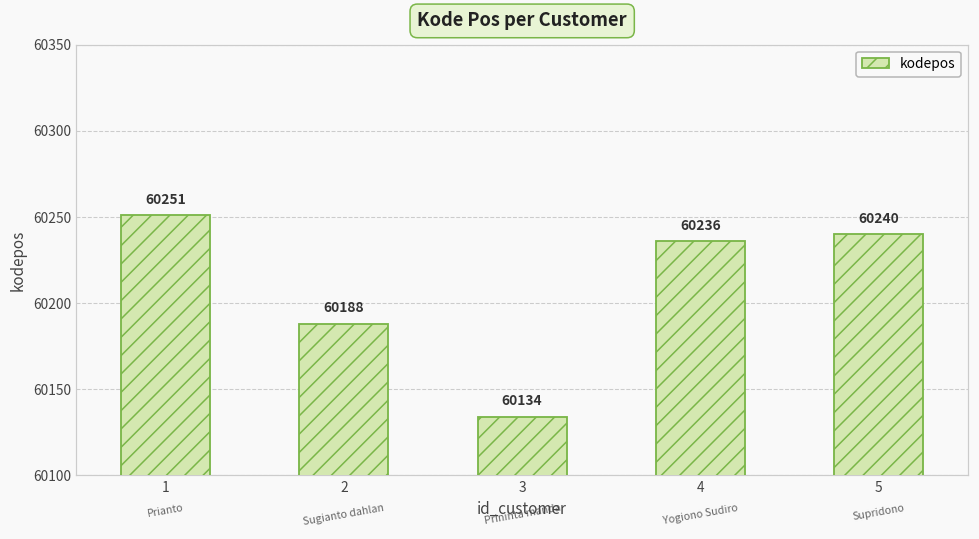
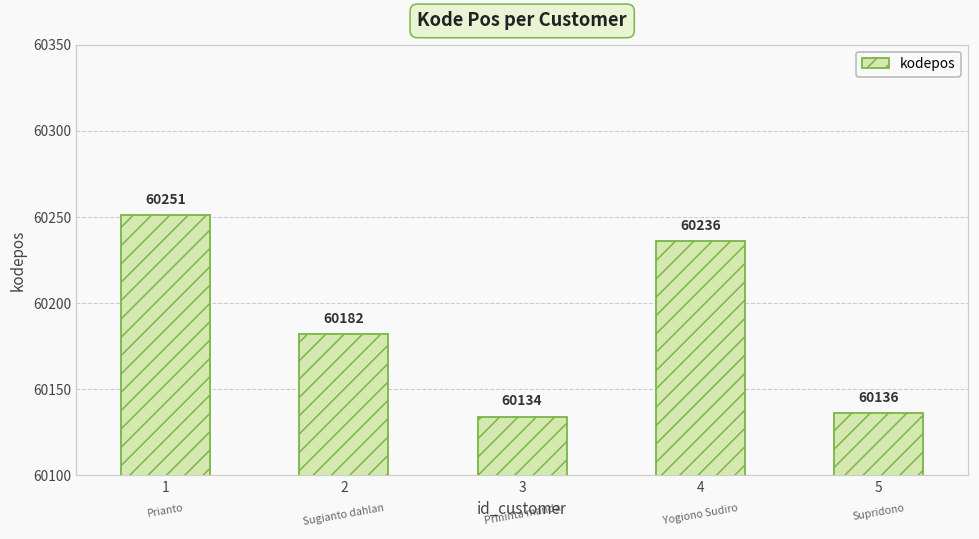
  {
    "1": 60251,
-   "2": 60188,
+   "2": 60182,
    "3": 60134,
    "4": 60236,
-   "5": 60240
+   "5": 60136
  }
